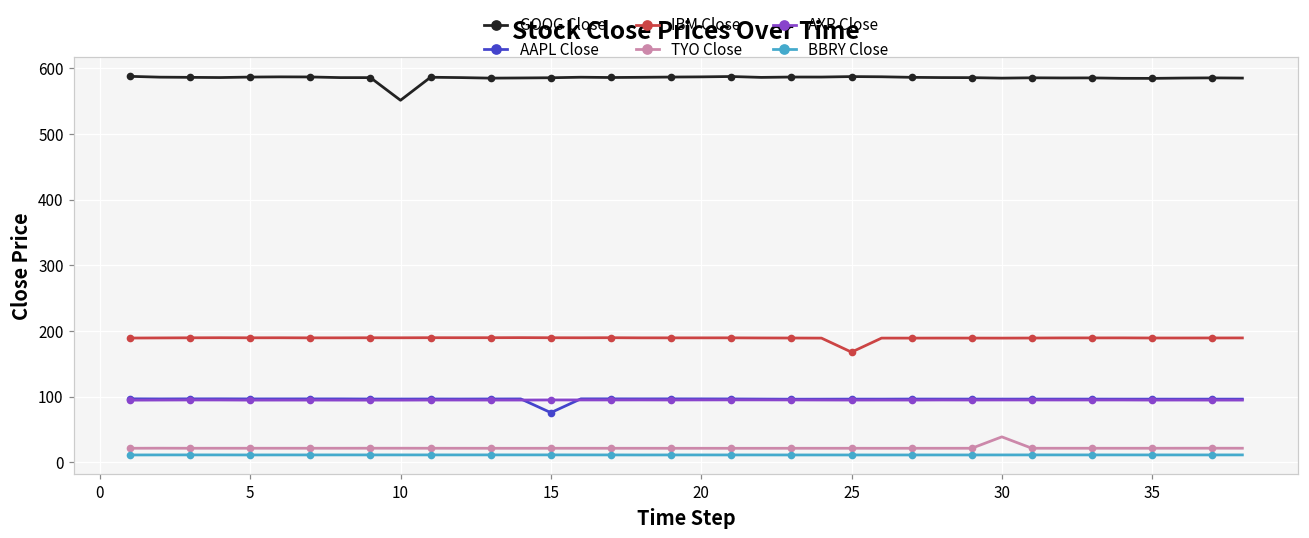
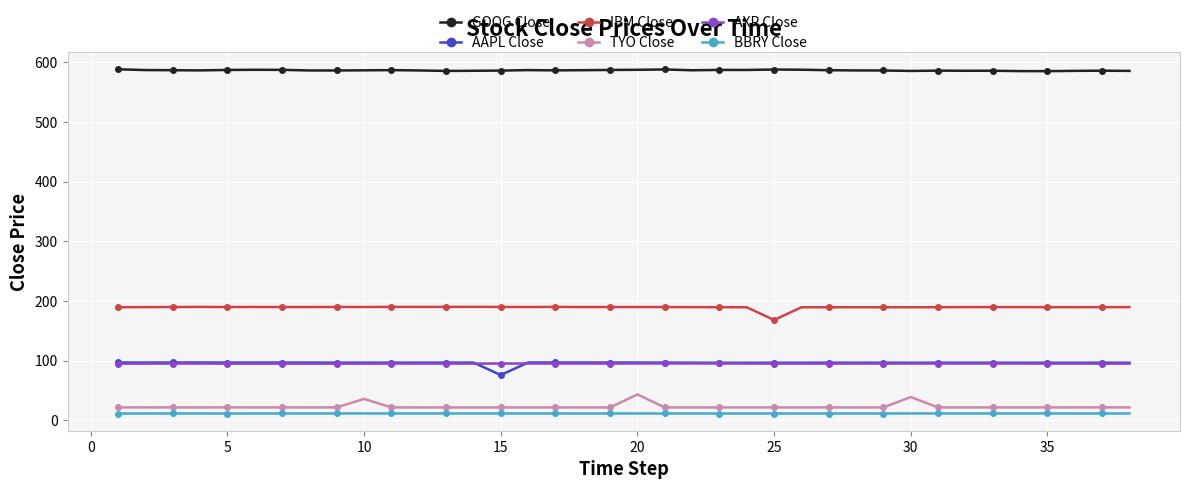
  {
    "GOOG Close": {
      "5": 590,
-     "10": 550,
+     "10": 590,
      "15": 590,
      "20": 590,
      "25": 590,
      "30": 590,
      "35": 580
    },
    "AAPL Close": {
      "15": 80
    },
    "IBM Close": {
      "5": 190,
      "10": 190,
      "15": 190,
      "20": 190,
      "25": 170,
      "30": 190,
      "35": 190
    },
    "TYO Close": {
      "5": 20,
-     "10": 20,
+     "10": 40,
      "15": 20,
-     "20": 20,
+     "20": 40,
      "25": 20,
      "30": 40,
      "35": 20
    },
    "AXP Close": {
      "15": 100
    },
    "BBRY Close": {
      "5": 10,
      "10": 10,
      "15": 10,
      "20": 10,
      "25": 10,
      "30": 10,
      "35": 10
    }
  }
